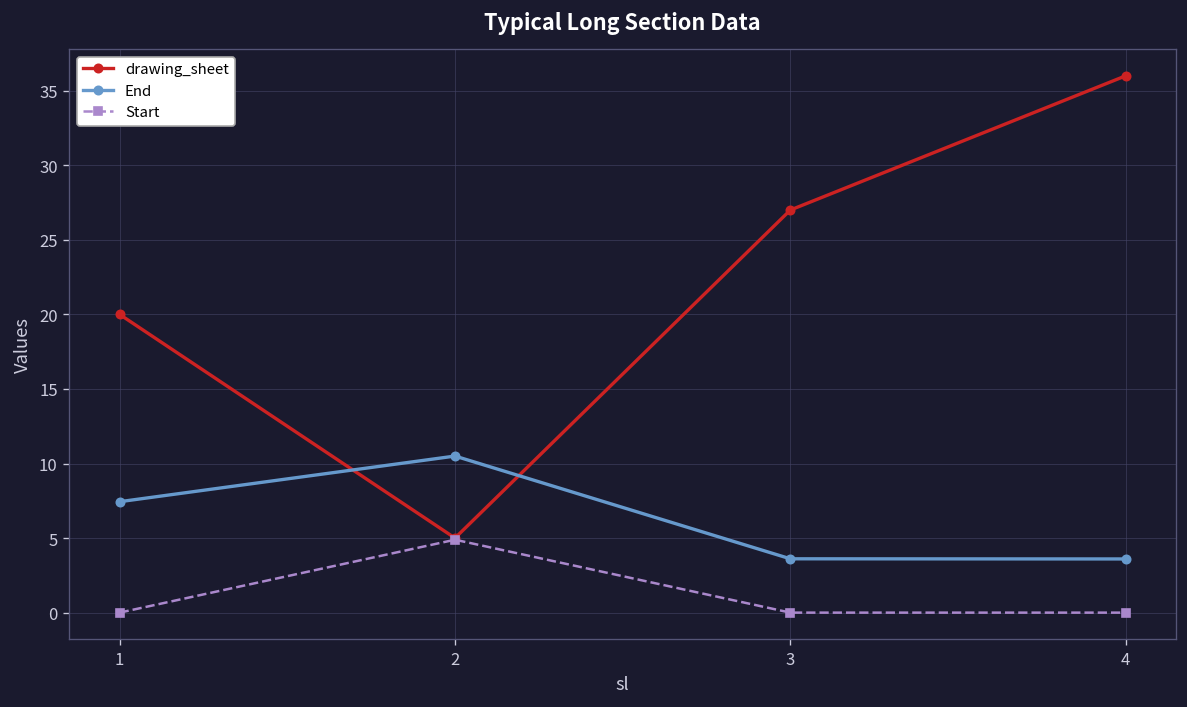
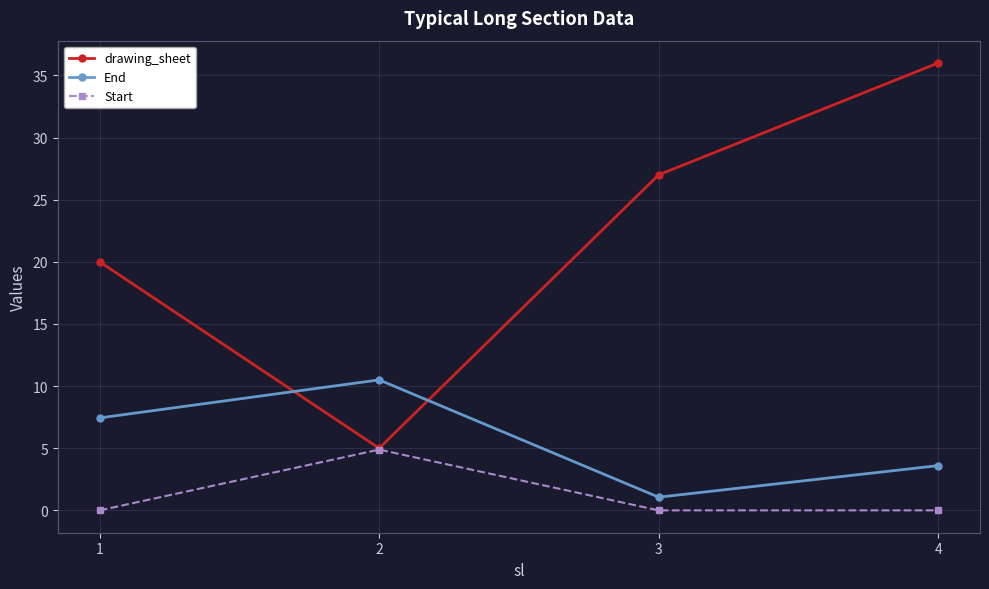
  {
    "drawing_sheet": {
      "1": 20.0,
      "3": 27.0,
      "4": 36.0
    },
    "End": {
      "1": 7.4,
      "2": 10.5,
-     "3": 3.6,
+     "3": 1.1,
      "4": 3.6
    },
    "Start": {
      "1": 0.0,
      "3": 0.0,
      "4": 0.0
    }
  }
